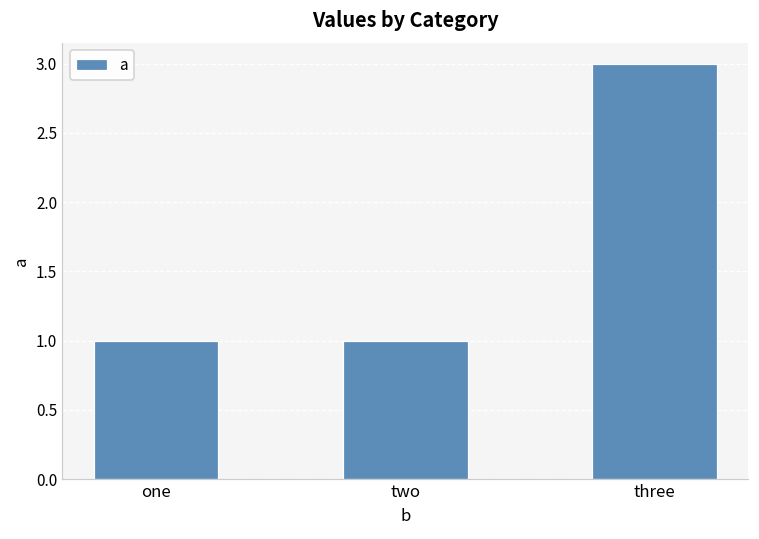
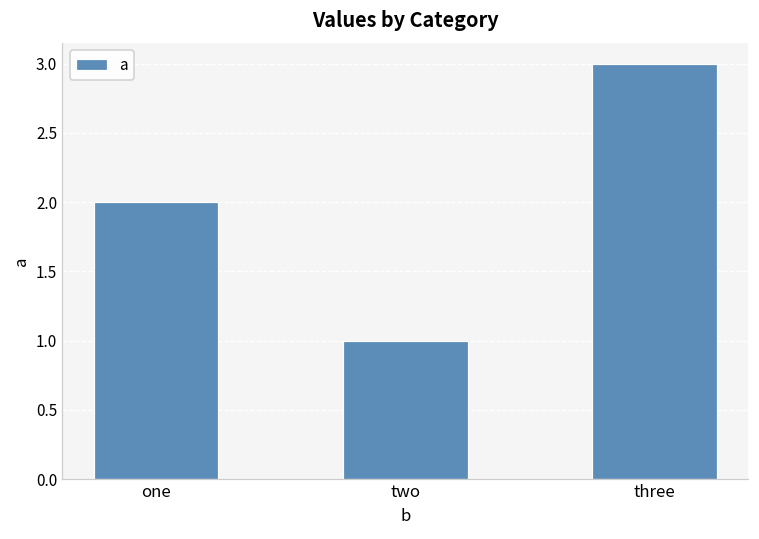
  {
-   "one": 1,
+   "one": 2,
    "two": 1,
    "three": 3
  }
